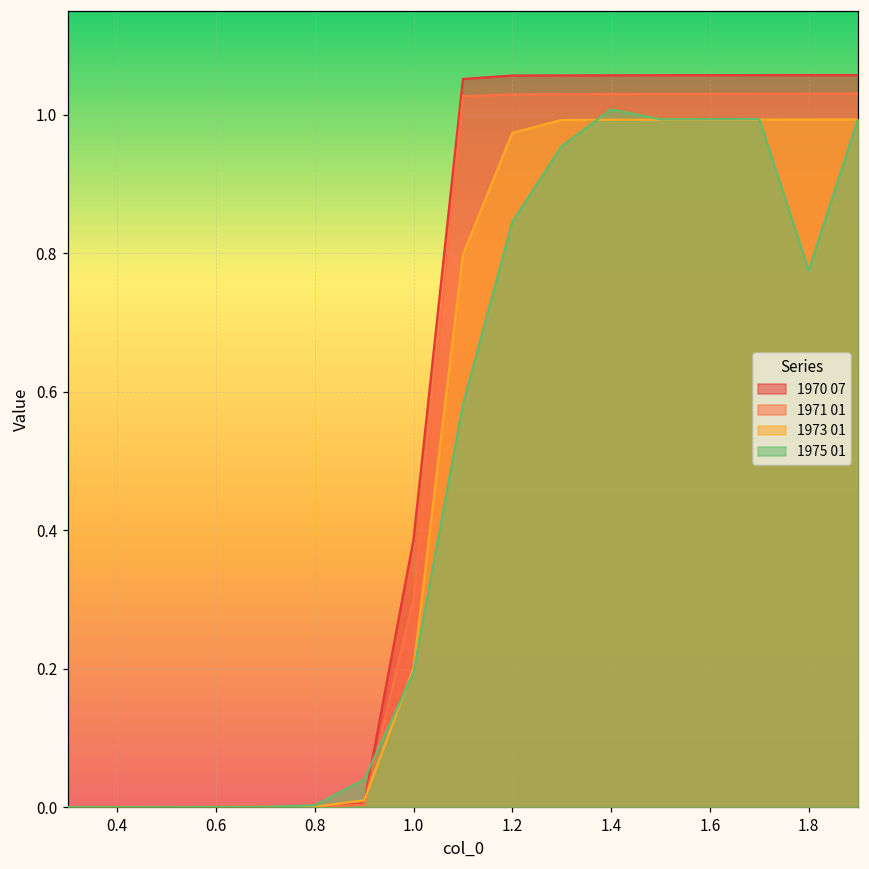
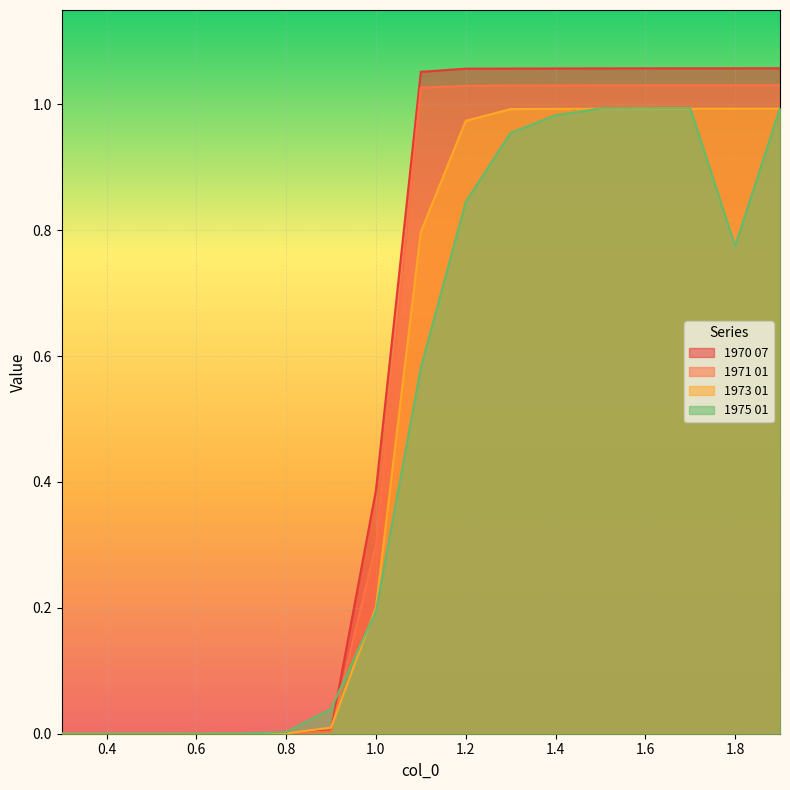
  {
    "1975 01": {
      "1.0": 0.19,
      "1.2": 0.85,
-     "1.4": 1.01,
+     "1.4": 0.98,
      "1.8": 0.78
    }
  }
